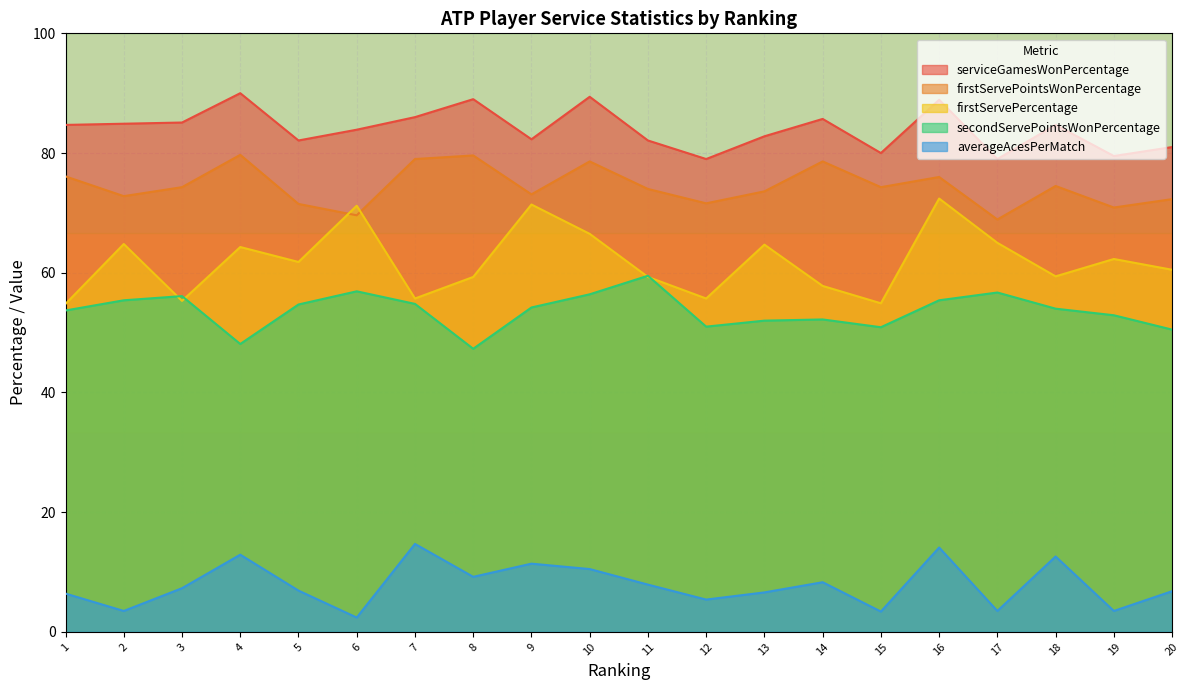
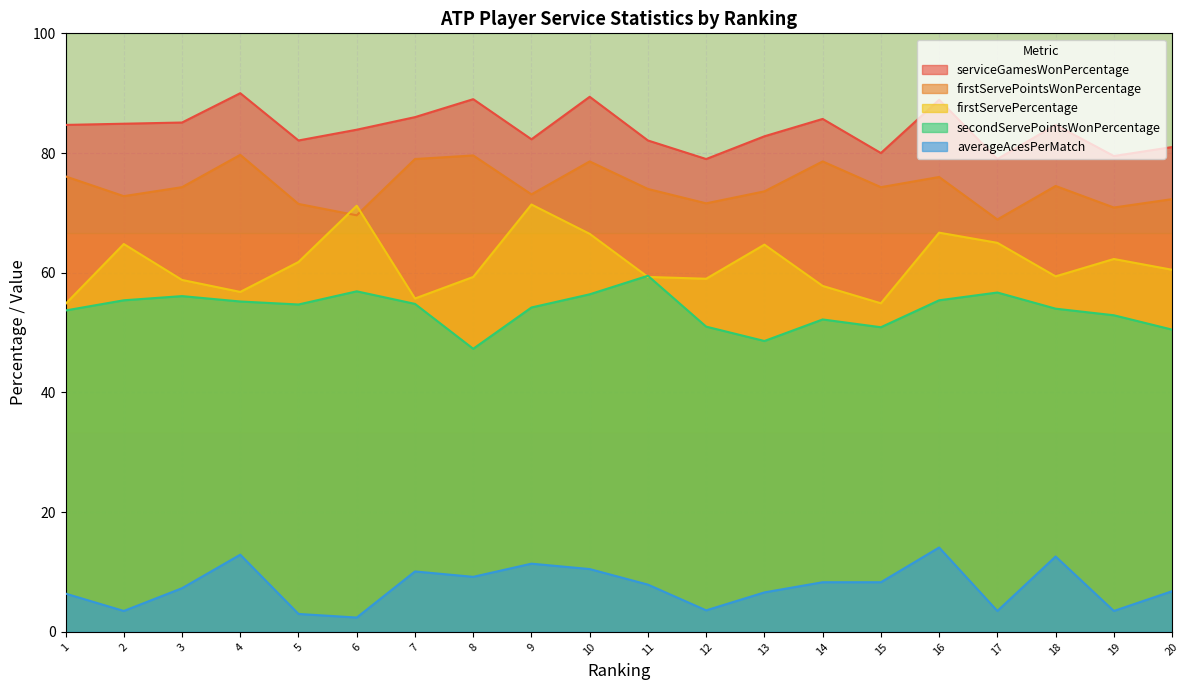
  {
    "firstServePercentage": {
      "1": 55,
      "2": 65,
-     "3": 55,
-     "4": 64,
+     "3": 59,
+     "4": 57,
      "5": 62,
      "6": 71,
      "7": 56,
      "8": 59,
      "9": 71,
      "10": 67,
-     "12": 56,
+     "12": 59,
      "13": 65,
      "14": 58,
      "15": 55,
-     "16": 72,
+     "16": 67,
      "17": 65,
      "18": 59,
      "19": 62,
      "20": 61
    },
    "secondServePointsWonPercentage": {
      "1": 54,
      "2": 55,
      "3": 56,
-     "4": 48,
+     "4": 55,
      "5": 55,
      "6": 57,
      "7": 55,
      "8": 47,
      "9": 54,
      "10": 56,
      "12": 51,
-     "13": 52,
+     "13": 49,
      "14": 52,
      "15": 51,
      "16": 55,
      "17": 57,
      "18": 54,
      "19": 53,
      "20": 51
    },
    "averageAcesPerMatch": {
      "1": 6,
      "2": 4,
      "3": 7,
      "4": 13,
-     "5": 7,
+     "5": 3,
      "6": 2,
-     "7": 15,
+     "7": 10,
      "8": 9,
      "9": 11,
      "10": 11,
      "11": 8,
-     "12": 5,
+     "12": 4,
      "13": 7,
      "14": 8,
-     "15": 3,
+     "15": 8,
      "16": 14,
      "17": 4,
      "18": 13,
      "19": 4,
      "20": 7
    }
  }
